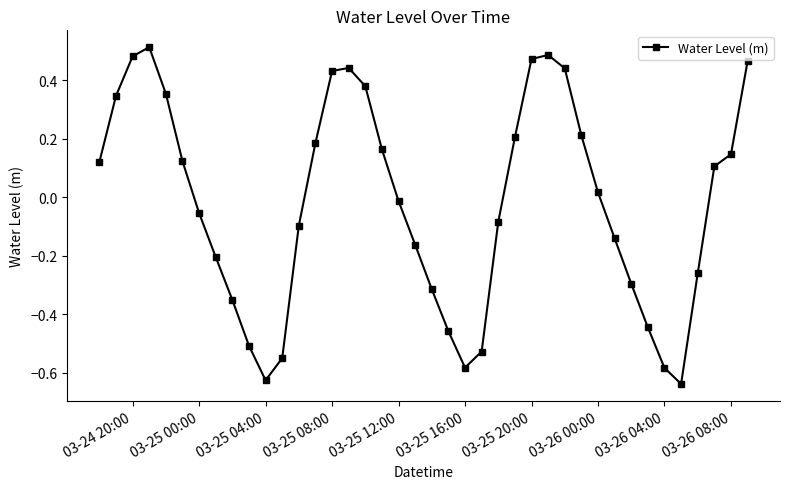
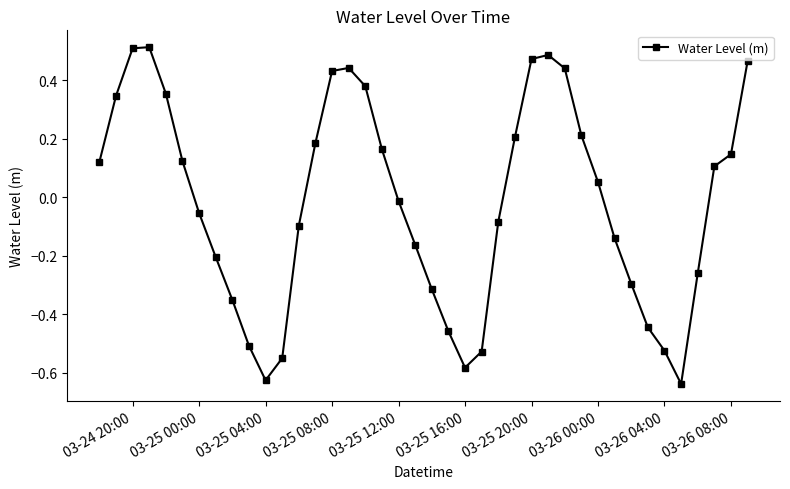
  {
-   "03-24 20:00": 0.48,
+   "03-24 20:00": 0.51,
    "03-25 00:00": -0.05,
    "03-25 04:00": -0.63,
    "03-25 08:00": 0.43,
    "03-25 12:00": -0.01,
    "03-25 16:00": -0.58,
    "03-25 20:00": 0.47,
-   "03-26 00:00": 0.02,
-   "03-26 04:00": -0.58,
+   "03-26 00:00": 0.05,
+   "03-26 04:00": -0.52,
    "03-26 08:00": 0.15
  }
